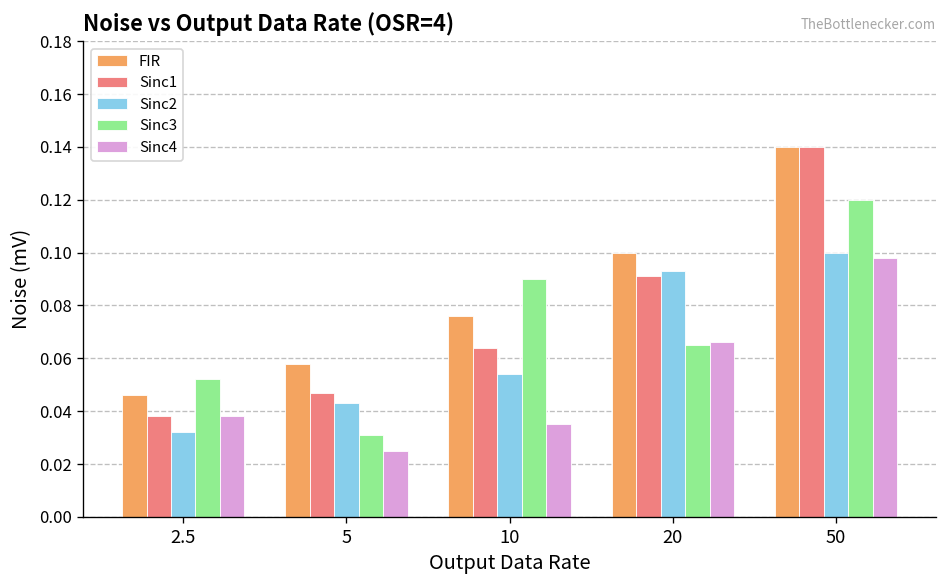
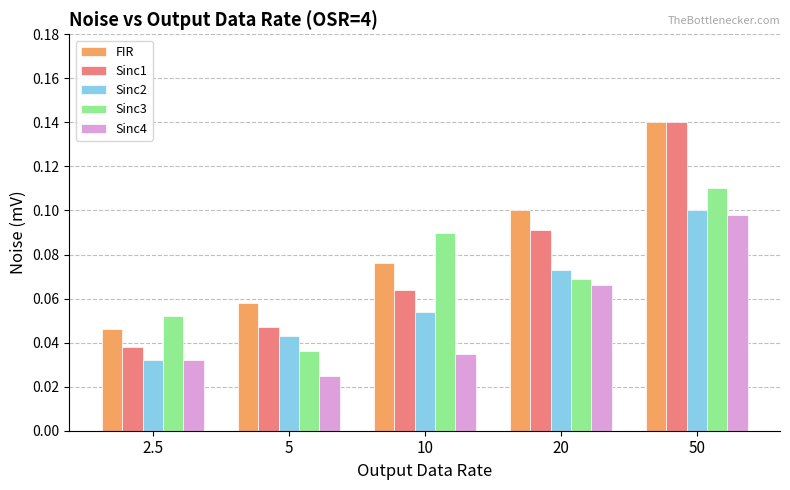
  {
    "Sinc2": {
      "2.5": 0.032,
      "5": 0.043,
      "10": 0.054,
-     "20": 0.093,
+     "20": 0.073,
      "50": 0.100
    },
    "Sinc3": {
      "2.5": 0.052,
-     "5": 0.031,
+     "5": 0.036,
      "10": 0.090,
-     "20": 0.065,
-     "50": 0.12
+     "20": 0.069,
+     "50": 0.11
    },
    "Sinc4": {
-     "2.5": 0.038,
+     "2.5": 0.032,
      "5": 0.025,
      "10": 0.035,
      "20": 0.066,
      "50": 0.098
    }
  }
